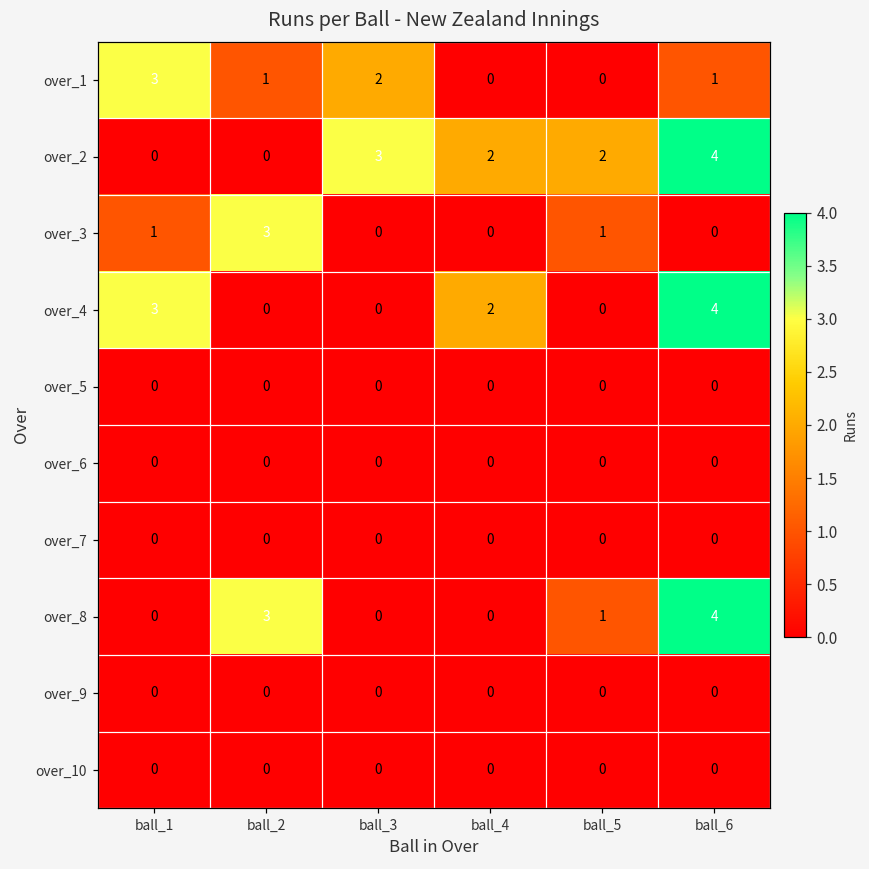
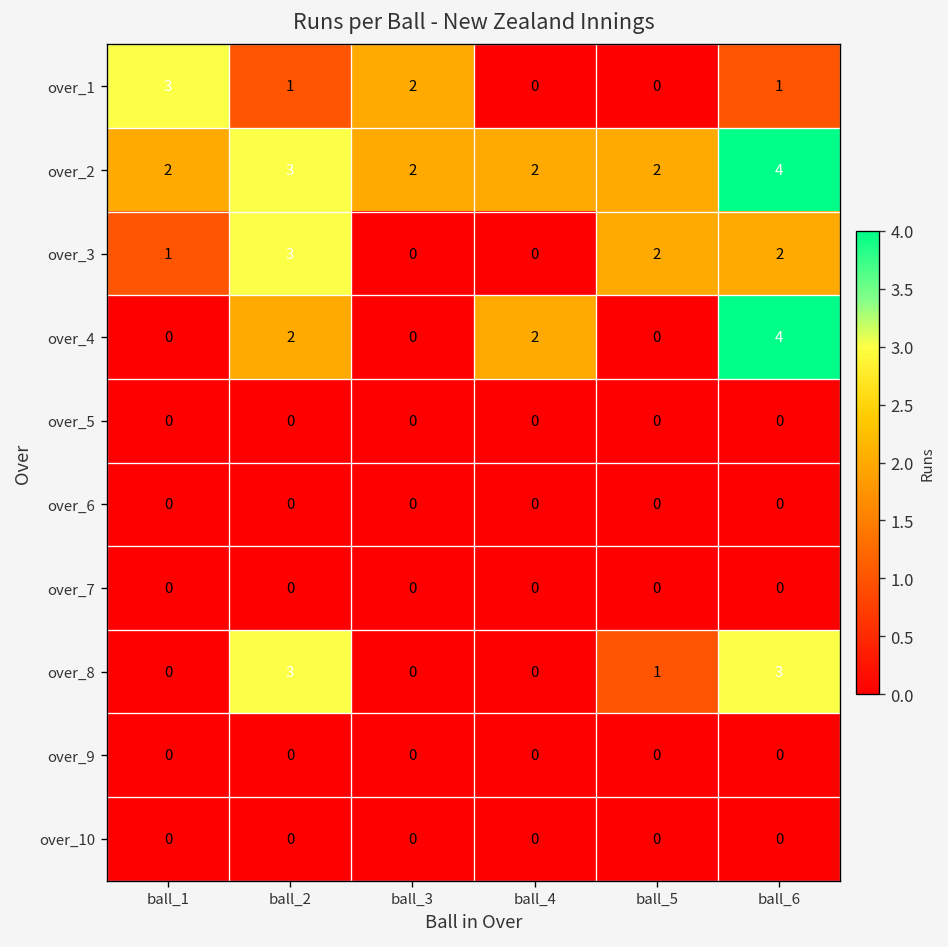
  {
    "over_1": {
      "ball_1": 3,
      "ball_2": 1,
      "ball_3": 2,
      "ball_4": 0,
      "ball_5": 0,
      "ball_6": 1
    },
    "over_2": {
-     "ball_1": 0,
-     "ball_2": 0,
-     "ball_3": 3,
+     "ball_1": 2,
+     "ball_2": 3,
+     "ball_3": 2,
      "ball_4": 2,
      "ball_5": 2,
      "ball_6": 4
    },
    "over_3": {
      "ball_1": 1,
      "ball_2": 3,
      "ball_3": 0,
      "ball_4": 0,
-     "ball_5": 1,
-     "ball_6": 0
+     "ball_5": 2,
+     "ball_6": 2
    },
    "over_4": {
-     "ball_1": 3,
-     "ball_2": 0,
+     "ball_1": 0,
+     "ball_2": 2,
      "ball_3": 0,
      "ball_4": 2,
      "ball_5": 0,
      "ball_6": 4
    },
    "over_5": {
      "ball_1": 0,
      "ball_2": 0,
      "ball_3": 0,
      "ball_4": 0,
      "ball_5": 0,
      "ball_6": 0
    },
    "over_6": {
      "ball_1": 0,
      "ball_2": 0,
      "ball_3": 0,
      "ball_4": 0,
      "ball_5": 0,
      "ball_6": 0
    },
    "over_7": {
      "ball_1": 0,
      "ball_2": 0,
      "ball_3": 0,
      "ball_4": 0,
      "ball_5": 0,
      "ball_6": 0
    },
    "over_8": {
      "ball_1": 0,
      "ball_2": 3,
      "ball_3": 0,
      "ball_4": 0,
      "ball_5": 1,
-     "ball_6": 4
+     "ball_6": 3
    },
    "over_9": {
      "ball_1": 0,
      "ball_2": 0,
      "ball_3": 0,
      "ball_4": 0,
      "ball_5": 0,
      "ball_6": 0
    },
    "over_10": {
      "ball_1": 0,
      "ball_2": 0,
      "ball_3": 0,
      "ball_4": 0,
      "ball_5": 0,
      "ball_6": 0
    }
  }
